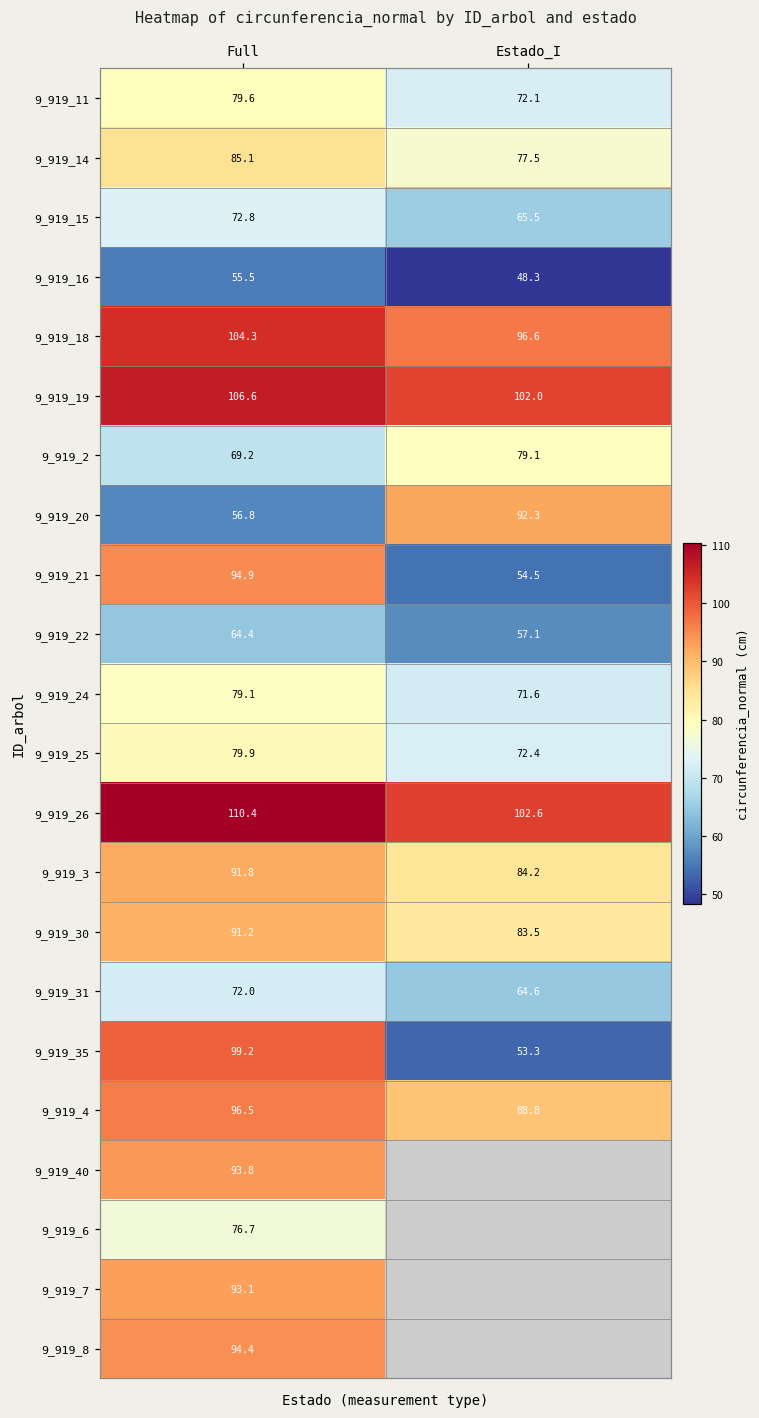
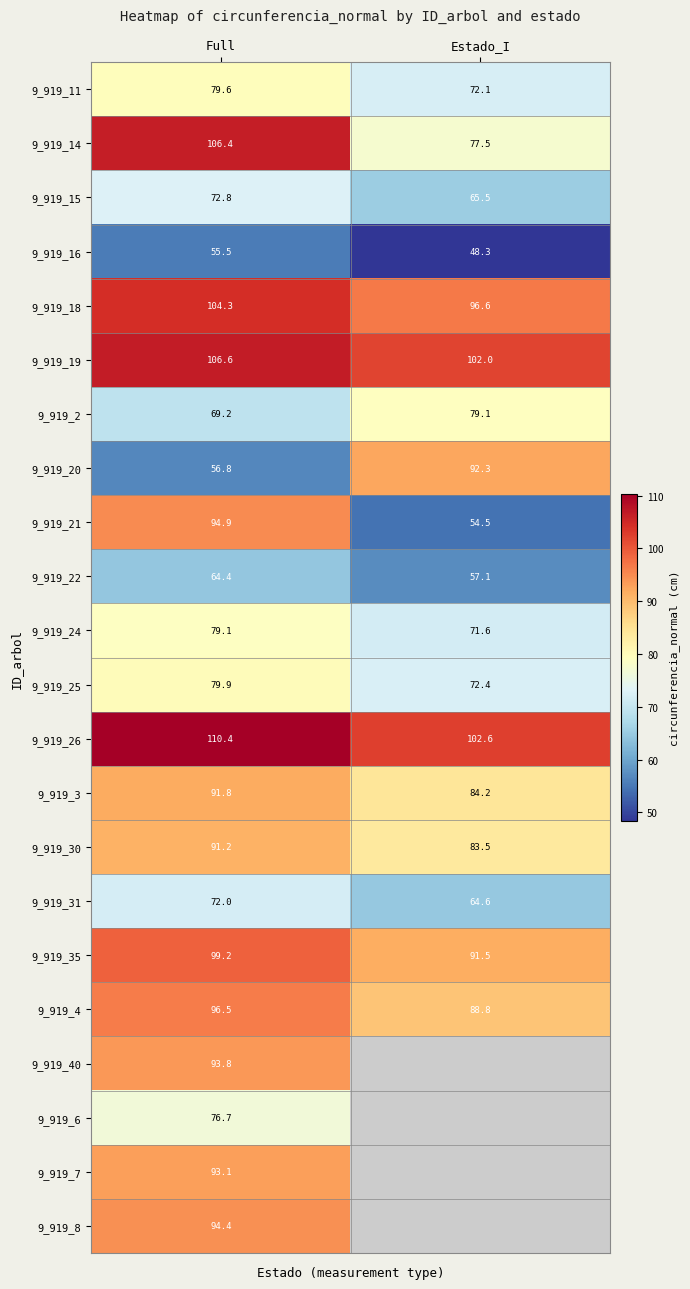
  {
    "9_919_11": {
      "Full": 79.6,
      "Estado_I": 72.1
    },
    "9_919_14": {
-     "Full": 85.1,
+     "Full": 106.4,
      "Estado_I": 77.5
    },
    "9_919_15": {
      "Full": 72.8,
      "Estado_I": 65.5
    },
    "9_919_16": {
      "Full": 55.5,
      "Estado_I": 48.3
    },
    "9_919_18": {
      "Full": 104.3,
      "Estado_I": 96.6
    },
    "9_919_19": {
      "Full": 106.6,
      "Estado_I": 102.0
    },
    "9_919_2": {
      "Full": 69.2,
      "Estado_I": 79.1
    },
    "9_919_20": {
      "Full": 56.8,
      "Estado_I": 92.3
    },
    "9_919_21": {
      "Full": 94.9,
      "Estado_I": 54.5
    },
    "9_919_22": {
      "Full": 64.4,
      "Estado_I": 57.1
    },
    "9_919_24": {
      "Full": 79.1,
      "Estado_I": 71.6
    },
    "9_919_25": {
      "Full": 79.9,
      "Estado_I": 72.4
    },
    "9_919_26": {
      "Full": 110.4,
      "Estado_I": 102.6
    },
    "9_919_3": {
      "Full": 91.8,
      "Estado_I": 84.2
    },
    "9_919_30": {
      "Full": 91.2,
      "Estado_I": 83.5
    },
    "9_919_31": {
      "Full": 72.0,
      "Estado_I": 64.6
    },
    "9_919_35": {
      "Full": 99.2,
-     "Estado_I": 53.3
+     "Estado_I": 91.5
    },
    "9_919_4": {
      "Full": 96.5,
      "Estado_I": 88.8
    },
    "9_919_40": {
      "Full": 93.8
    },
    "9_919_6": {
      "Full": 76.7
    },
    "9_919_7": {
      "Full": 93.1
    },
    "9_919_8": {
      "Full": 94.4
    }
  }
